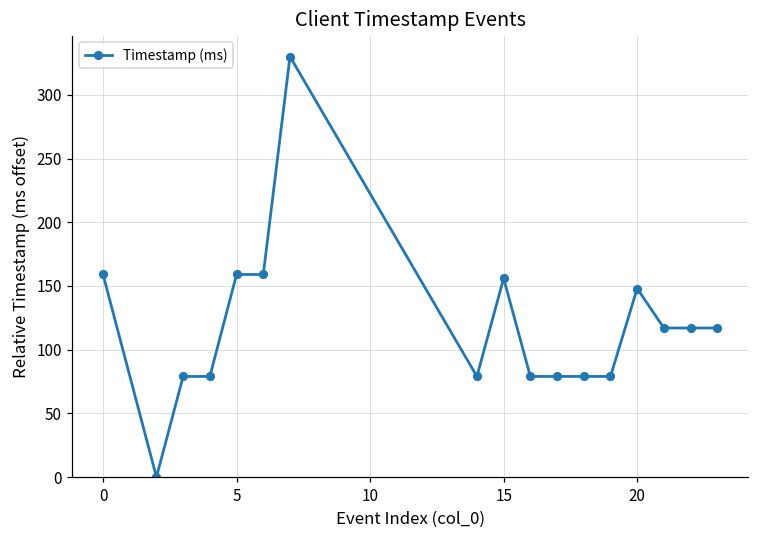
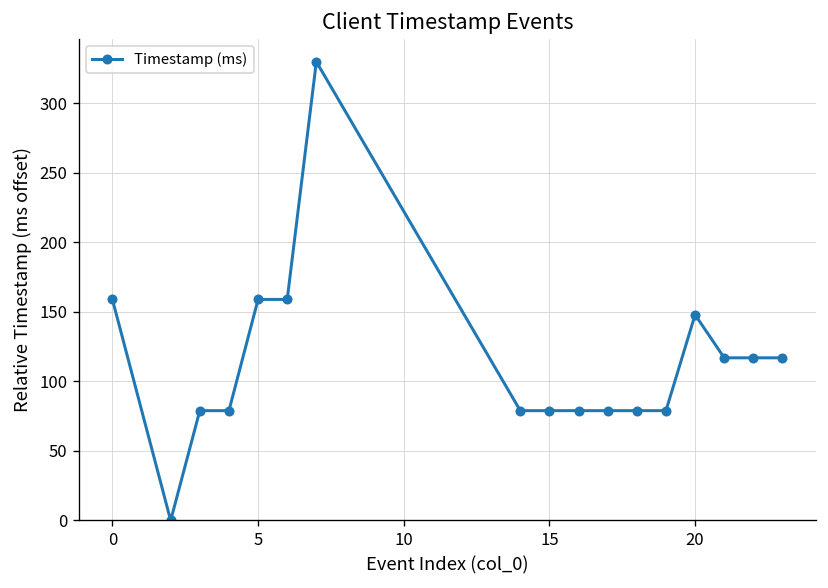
  {
    "0": 159,
    "5": 159,
-   "15": 156,
+   "15": 79,
    "20": 148
  }
